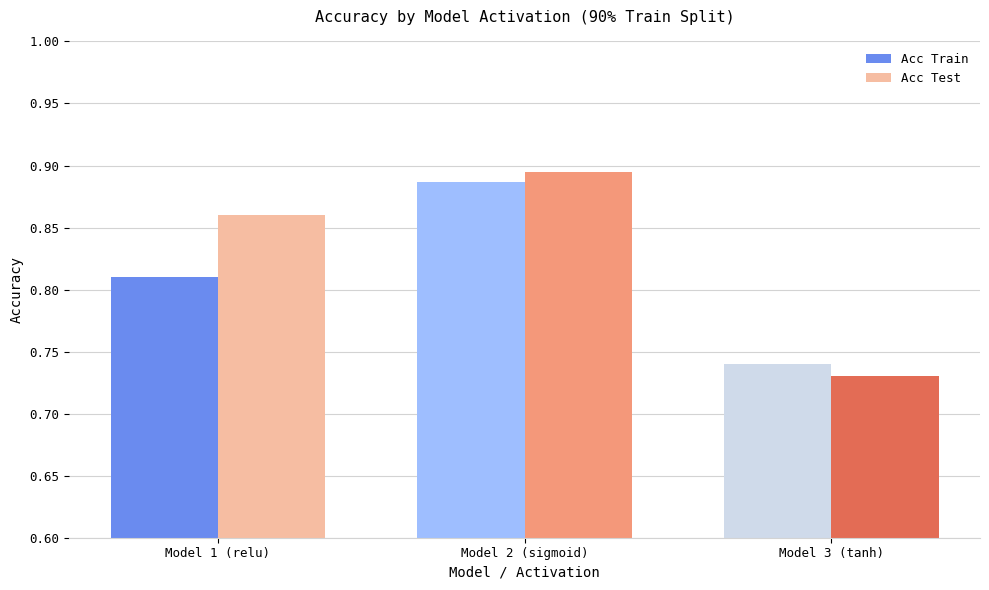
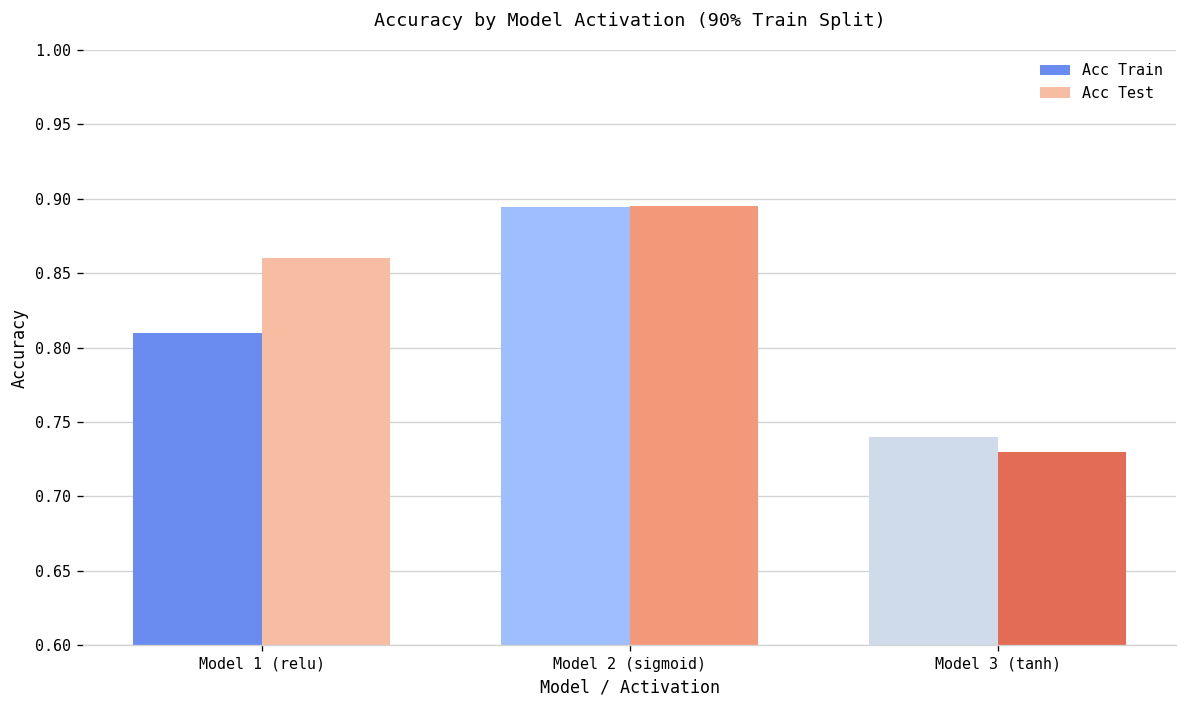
  {
    "Acc Train": {
      "Model 1 (relu)": 0.810,
-     "Model 2 (sigmoid)": 0.887,
+     "Model 2 (sigmoid)": 0.894,
      "Model 3 (tanh)": 0.740
    },
    "Acc Test": {
      "Model 1 (relu)": 0.860,
      "Model 2 (sigmoid)": 0.895,
      "Model 3 (tanh)": 0.730
    }
  }
